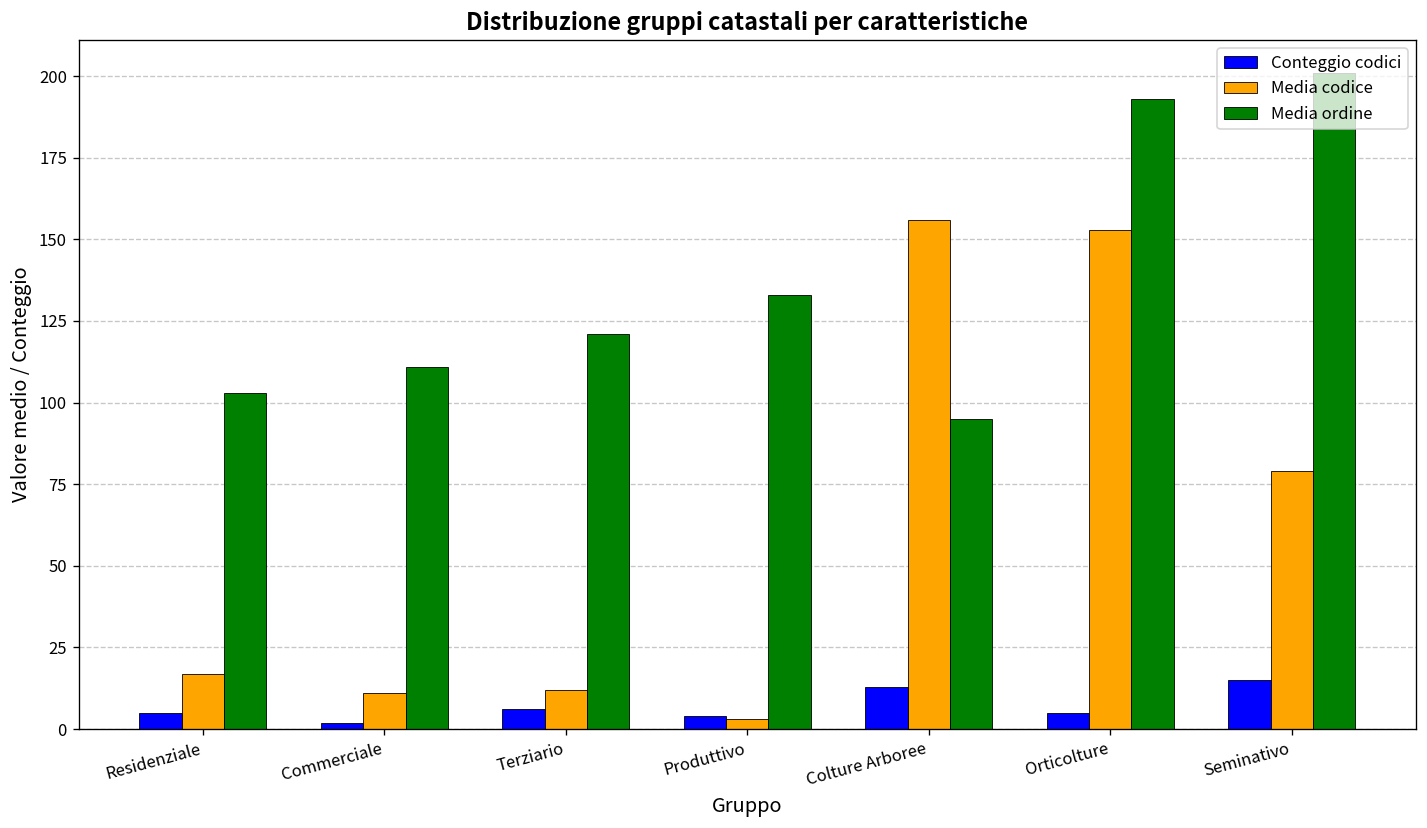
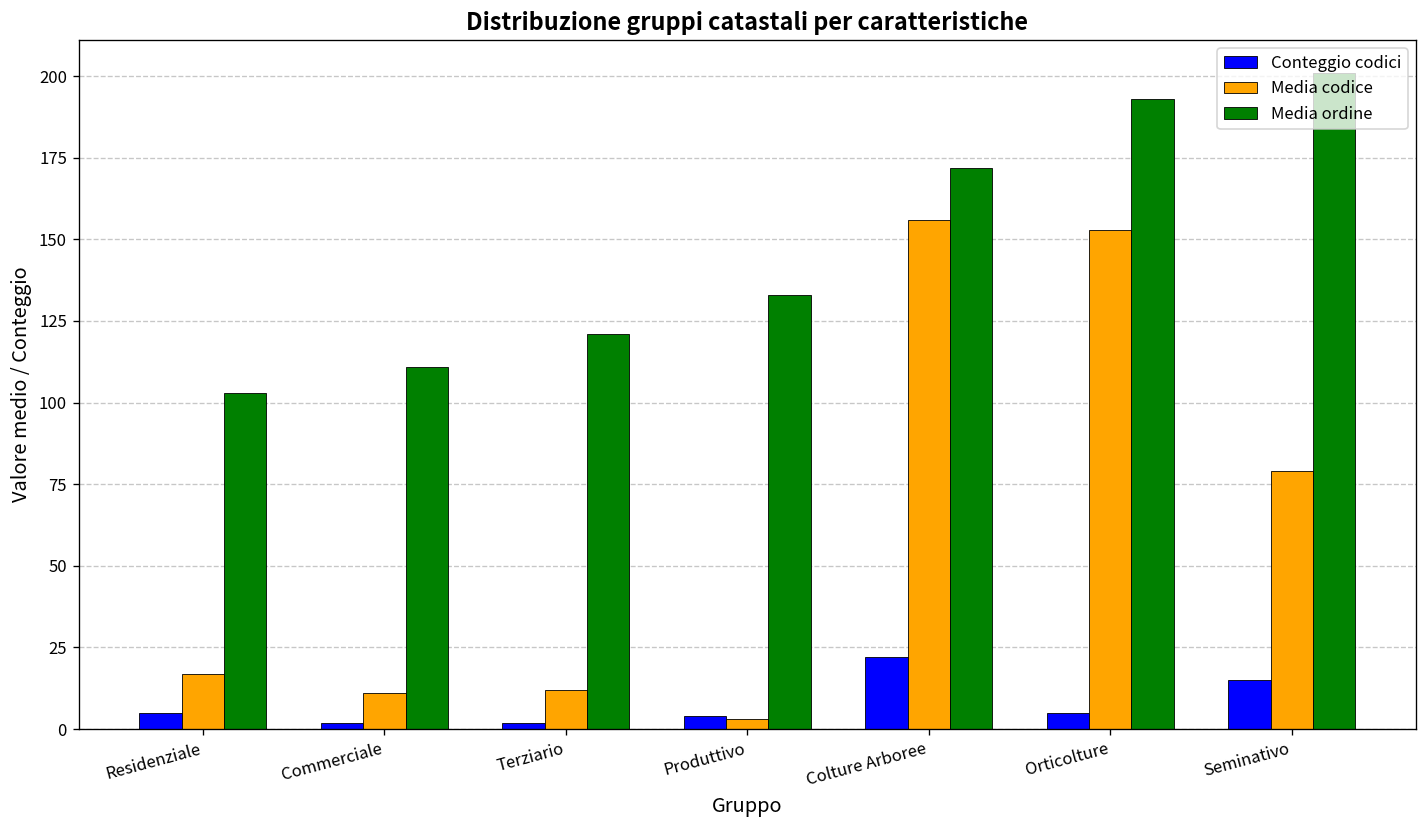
  {
    "Conteggio codici": {
      "Residenziale": 5,
      "Commerciale": 2,
-     "Terziario": 6,
+     "Terziario": 2,
      "Produttivo": 4,
-     "Colture Arboree": 13,
+     "Colture Arboree": 22,
      "Orticolture": 5,
      "Seminativo": 15
    },
    "Media codice": {
      "Residenziale": 17,
      "Commerciale": 11,
      "Terziario": 12,
      "Produttivo": 3,
      "Colture Arboree": 156,
      "Orticolture": 153,
      "Seminativo": 79
    },
    "Media ordine": {
      "Residenziale": 103,
      "Commerciale": 111,
      "Terziario": 121,
      "Produttivo": 133,
-     "Colture Arboree": 95,
+     "Colture Arboree": 172,
      "Orticolture": 193
    }
  }
